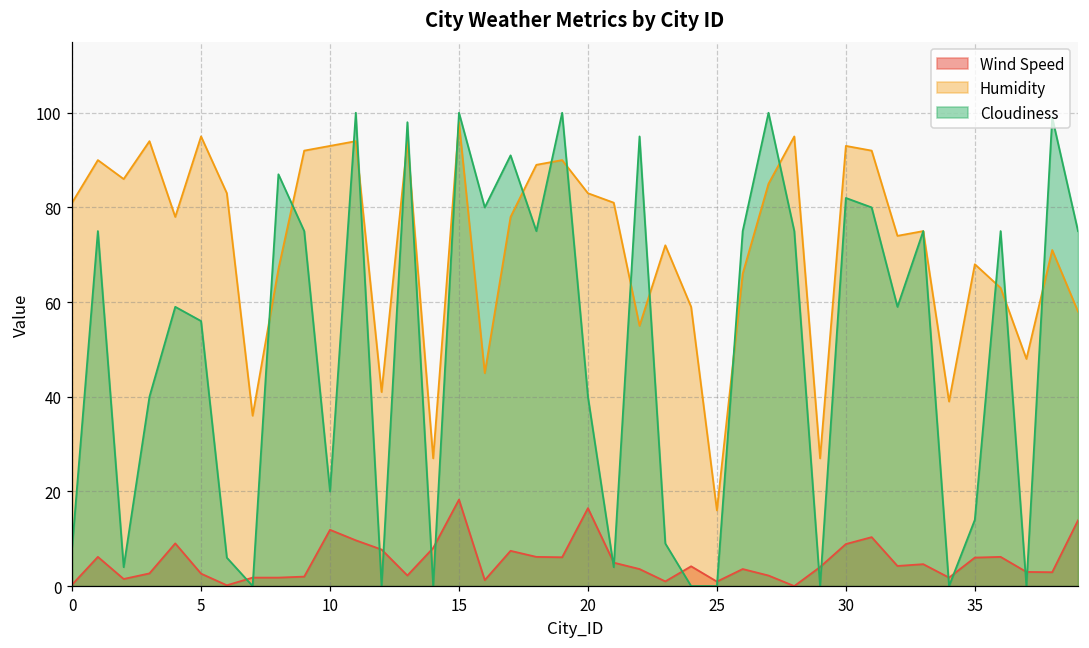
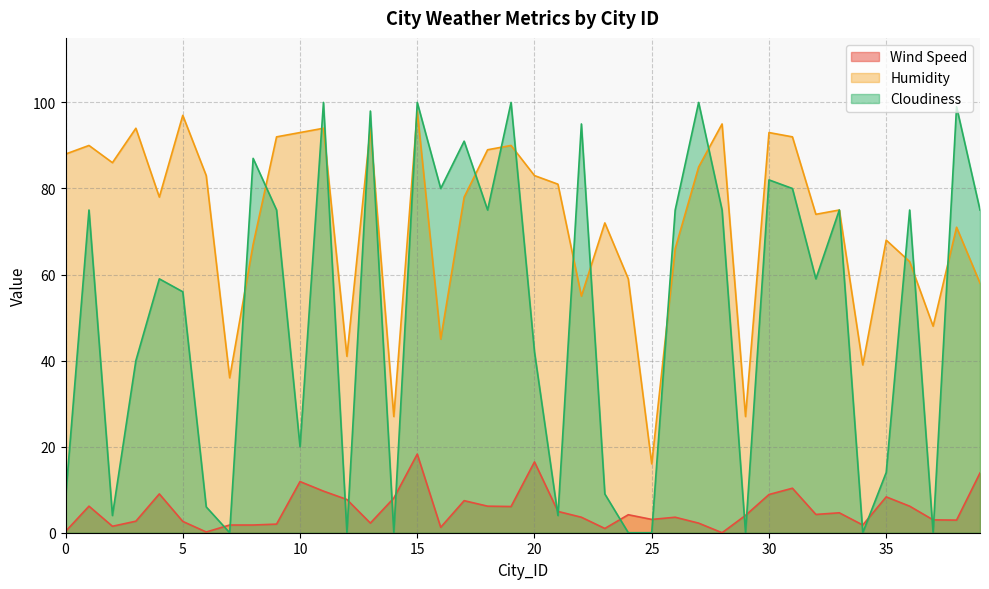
  {
    "Wind Speed": {
      "0": 0,
      "5": 3,
      "10": 12,
      "15": 18,
      "20": 16,
-     "25": 1,
+     "25": 3,
      "30": 9,
-     "35": 6
+     "35": 8
    },
    "Humidity": {
-     "0": 81,
-     "5": 95,
+     "0": 88,
+     "5": 97,
      "10": 93,
      "15": 98,
      "20": 83,
      "25": 16,
      "30": 93,
      "35": 68
    },
    "Cloudiness": {
      "0": 8,
      "5": 56,
      "10": 20,
      "15": 100,
-     "20": 40,
+     "20": 42,
      "25": 0,
      "30": 82,
      "35": 14
    }
  }
